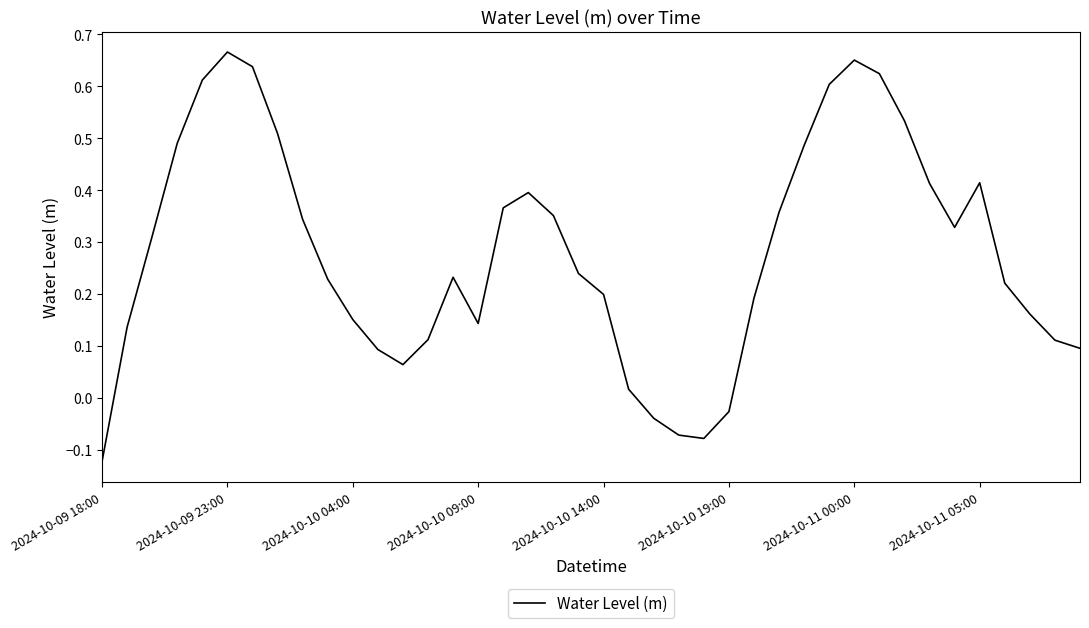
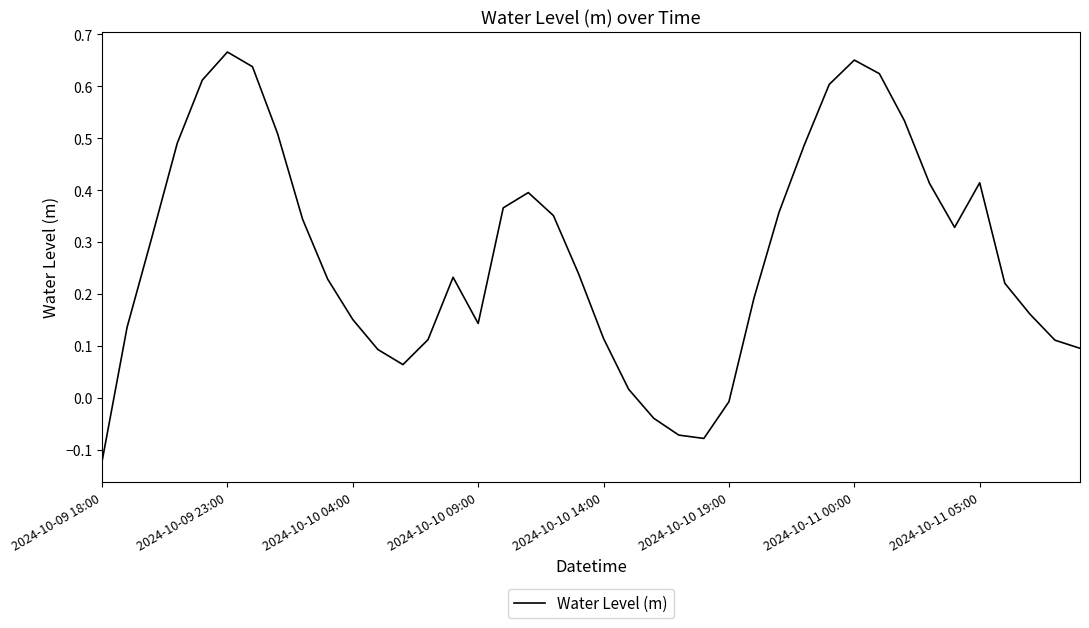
  {
    "2024-10-09 18:00": -0.12,
    "2024-10-09 23:00": 0.67,
    "2024-10-10 04:00": 0.15,
    "2024-10-10 09:00": 0.14,
-   "2024-10-10 14:00": 0.20,
-   "2024-10-10 19:00": -0.03,
+   "2024-10-10 14:00": 0.11,
+   "2024-10-10 19:00": -0.01,
    "2024-10-11 00:00": 0.65,
    "2024-10-11 05:00": 0.41
  }
